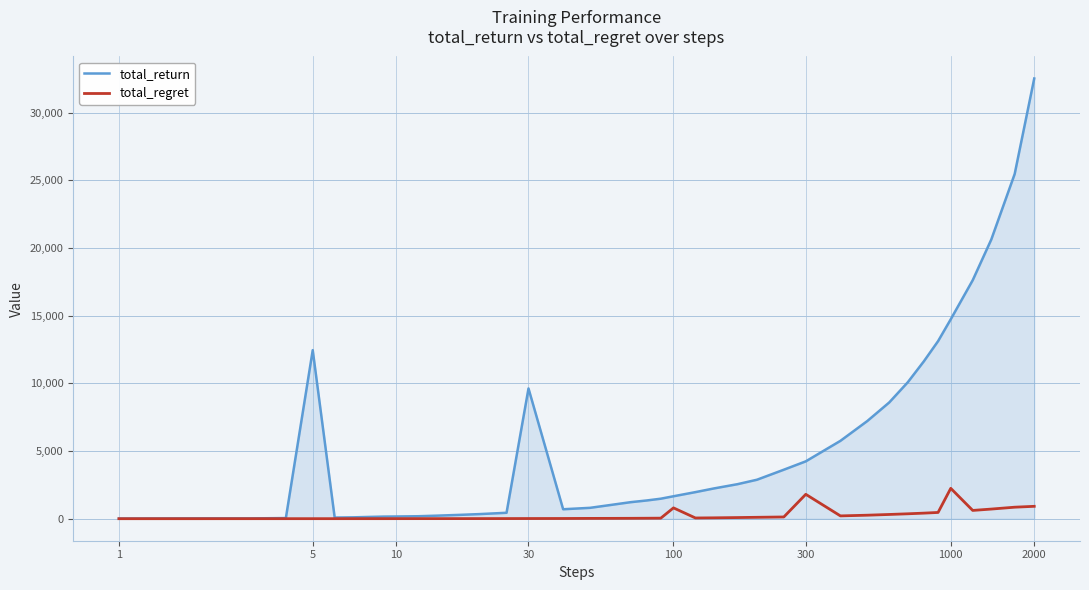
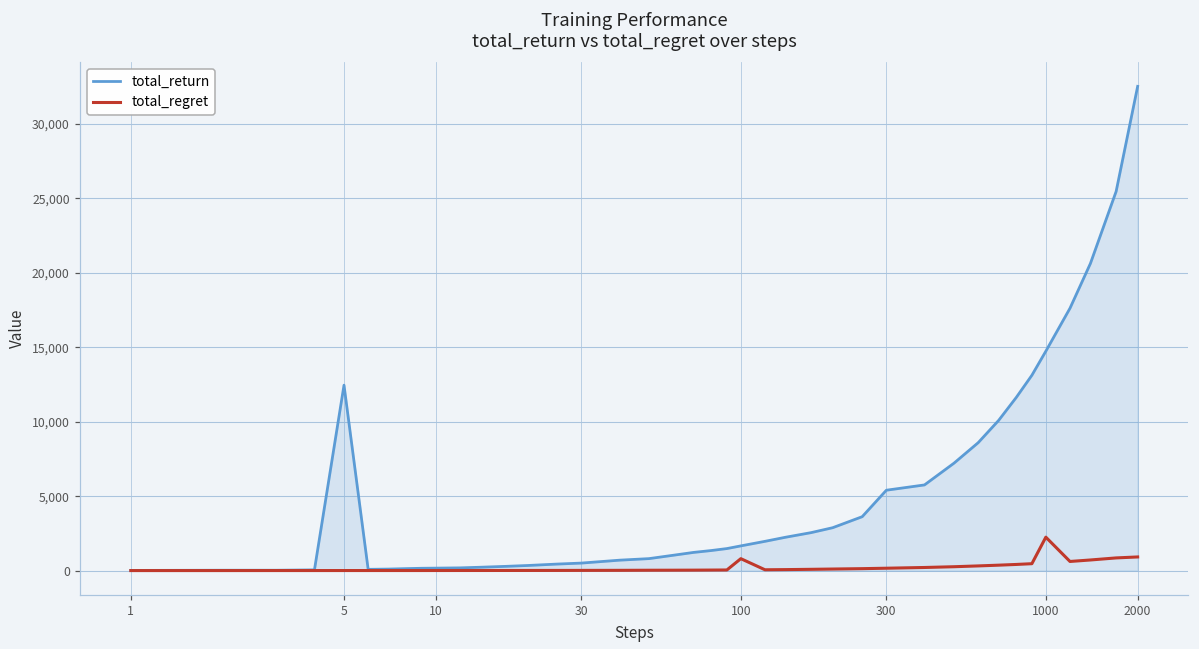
  {
    "total_return": {
      "5": "12,500",
-     "30": "9,600",
+     "30": "500",
      "100": "1,700",
-     "300": "4,200",
+     "300": "5,400",
      "1000": "14,700",
      "2000": "32,500"
    },
    "total_regret": {
      "5": "0",
      "30": "0",
      "100": "800",
-     "300": "1,800",
+     "300": "200",
      "1000": "2,200",
      "2000": "900"
    }
  }
